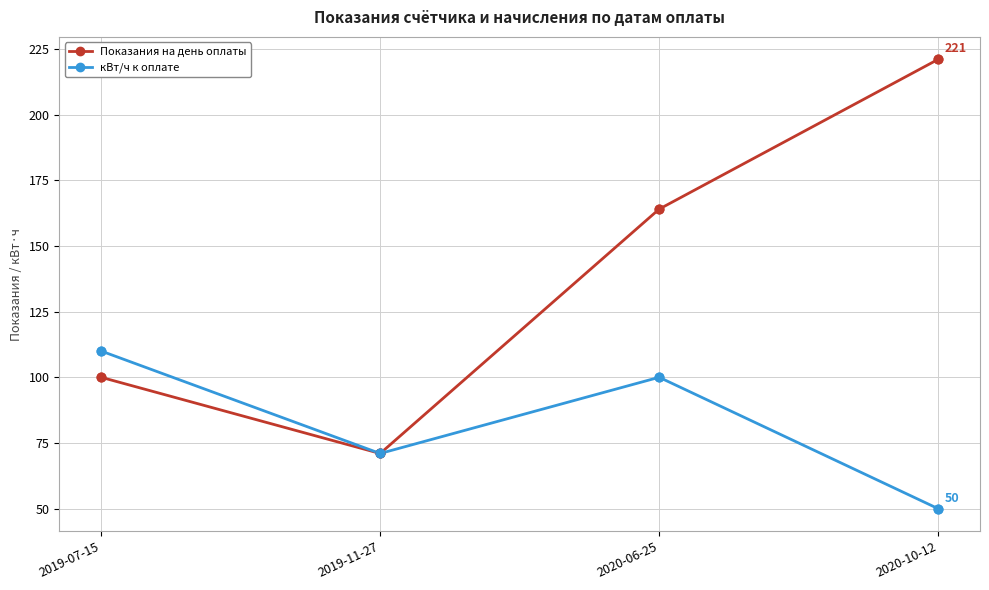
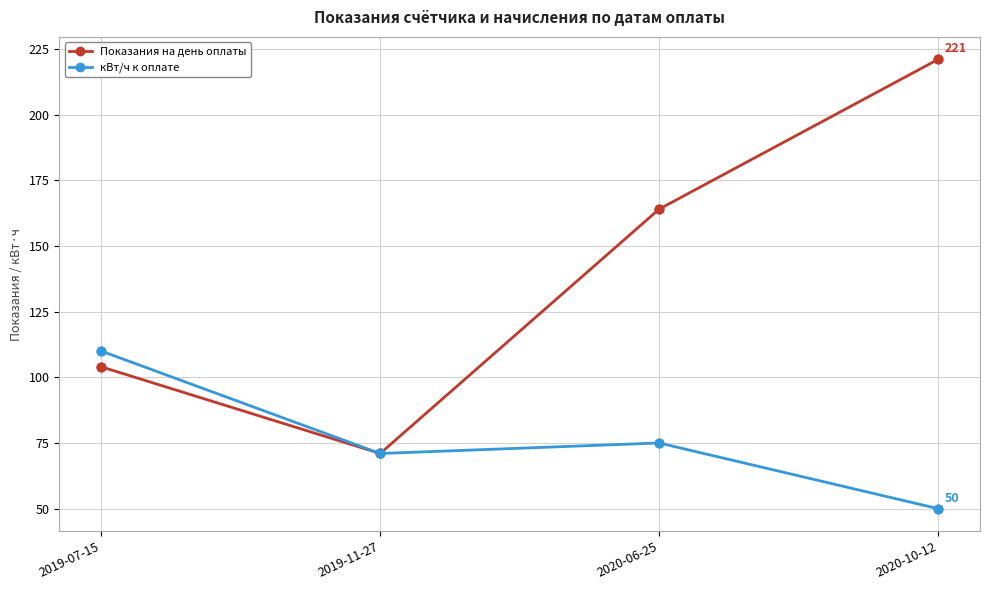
  {
    "Показания на день оплаты": {
-     "2019-07-15": 100,
+     "2019-07-15": 104,
      "2020-06-25": 164
    },
    "кВт/ч к оплате": {
      "2019-07-15": 110,
-     "2020-06-25": 100
+     "2020-06-25": 75
    }
  }
